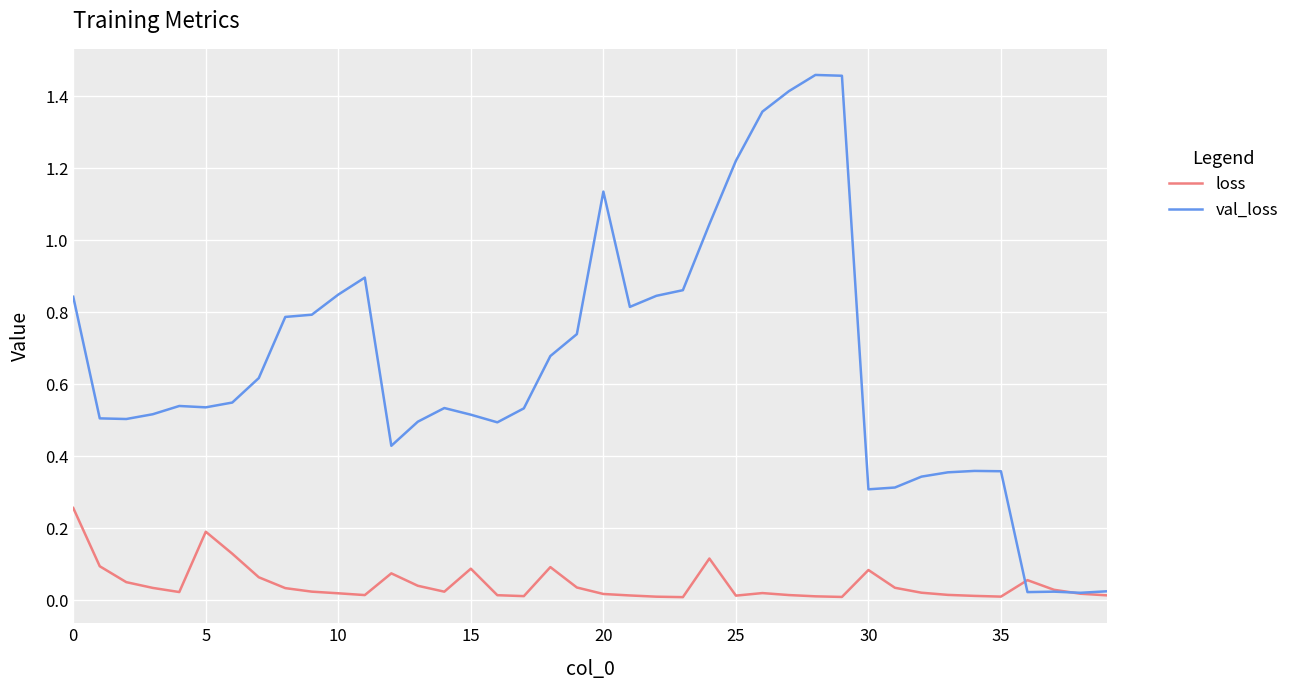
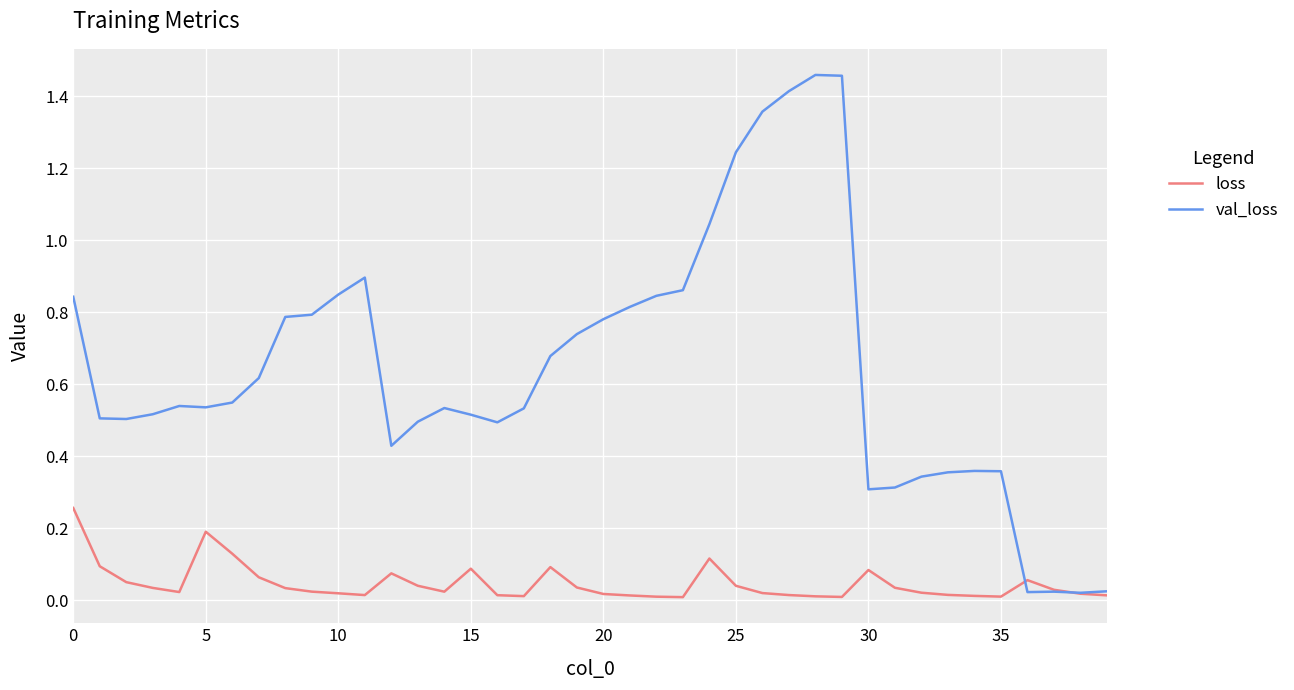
  {
    "loss": {
      "0": 0.26,
      "5": 0.19,
      "10": 0.02,
      "15": 0.09,
      "20": 0.02,
-     "25": 0.01,
+     "25": 0.04,
      "30": 0.08,
      "35": 0.01
    },
    "val_loss": {
      "0": 0.84,
      "5": 0.54,
      "10": 0.85,
      "15": 0.52,
-     "20": 1.14,
-     "25": 1.22,
+     "20": 0.78,
+     "25": 1.24,
      "30": 0.31,
      "35": 0.36
    }
  }
